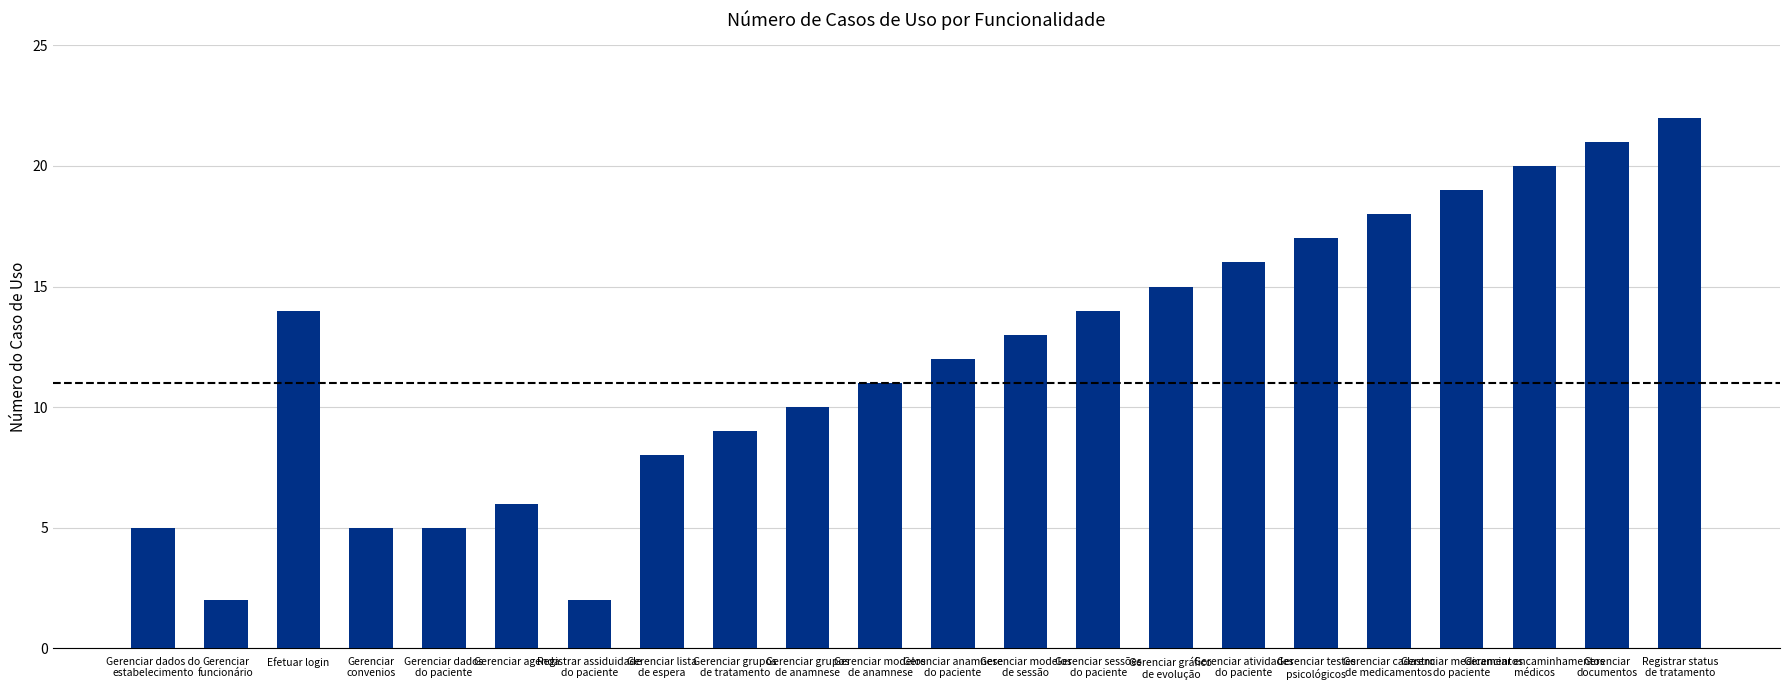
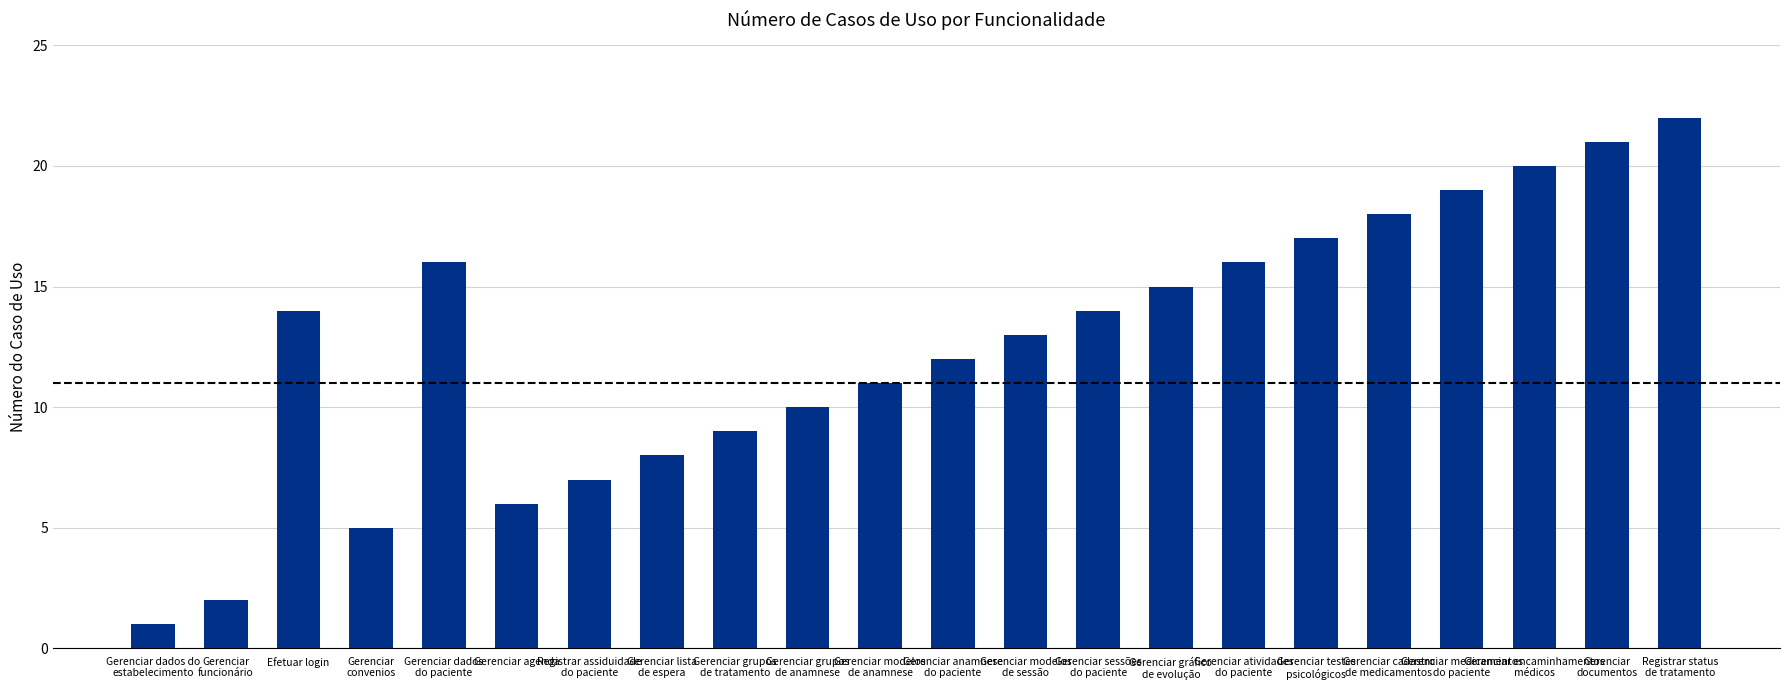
  {
-   "Gerenciar dados do estabelecimento": 5,
+   "Gerenciar dados do estabelecimento": 1,
    "Gerenciar funcionário": 2,
    "Efetuar login": 14,
    "Gerenciar convenios": 5,
-   "Gerenciar dados do paciente": 5,
-   "Registrar assiduidade do paciente": 2,
+   "Gerenciar dados do paciente": 16,
+   "Registrar assiduidade do paciente": 7,
    "Gerenciar grupos de tratamento": 9,
    "Registrar status de tratamento": 22
  }
